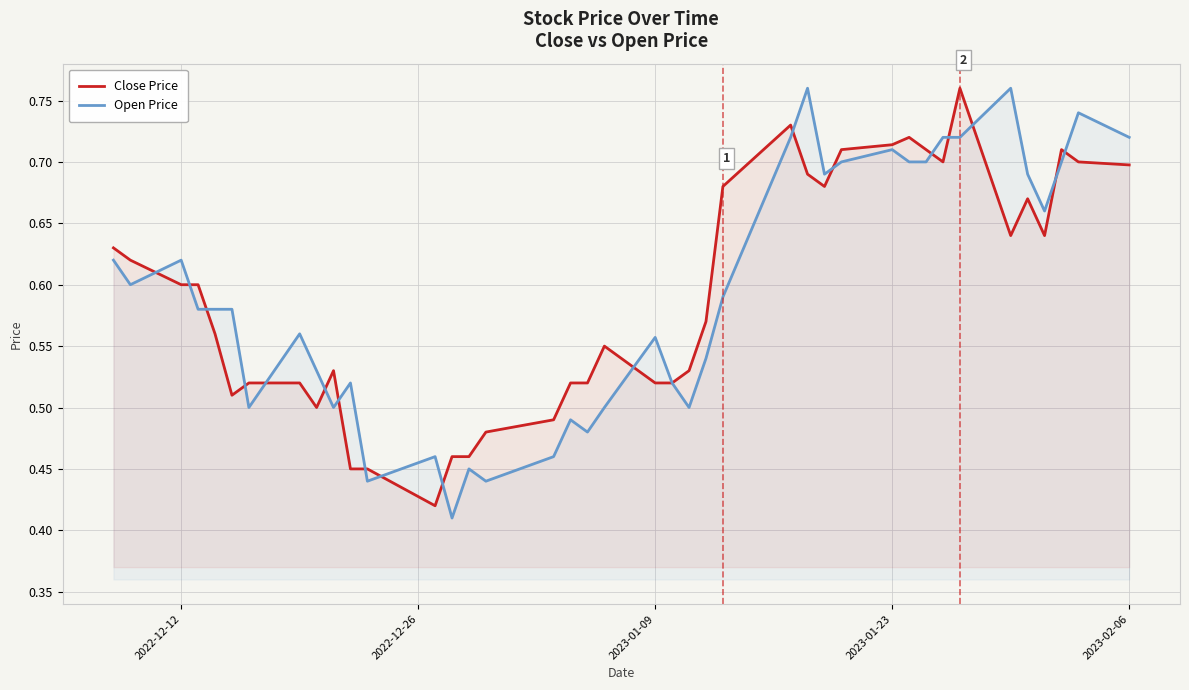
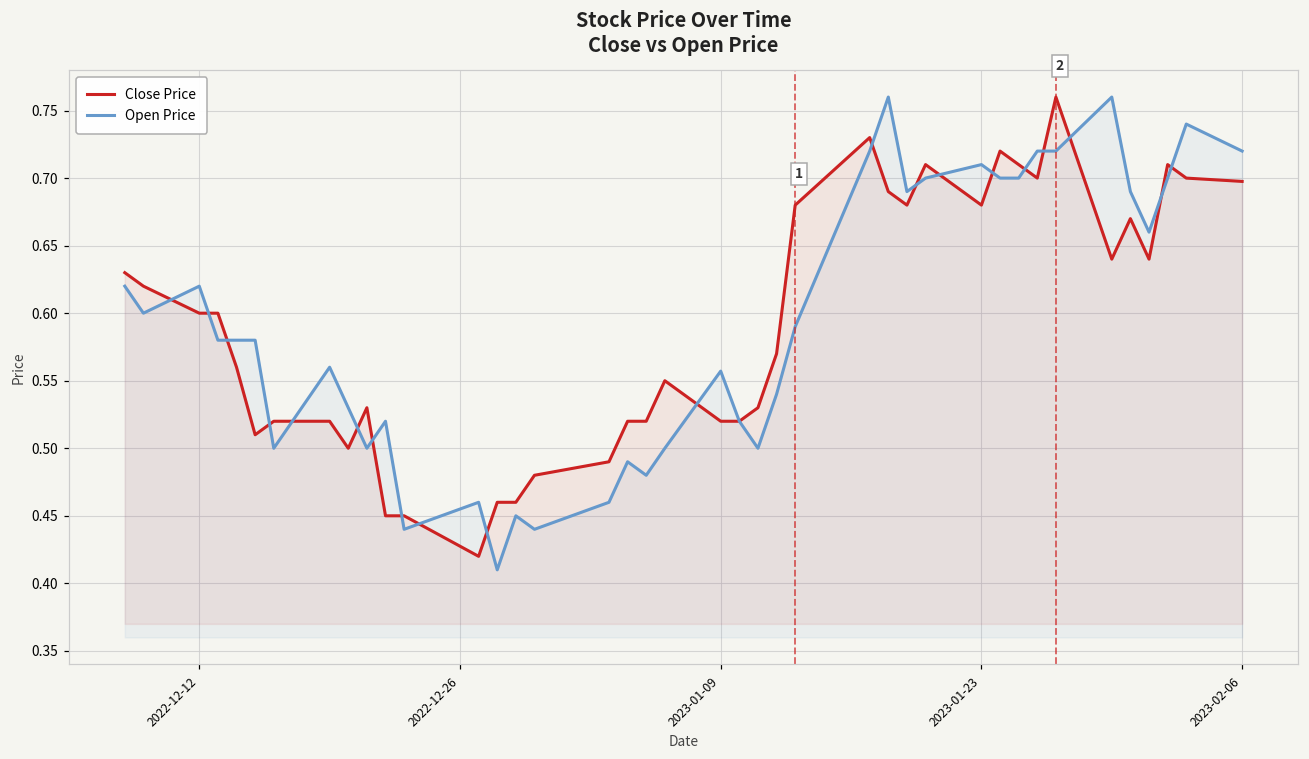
  {
    "Close Price": {
      "2022-12-12": 0.600,
      "2023-01-09": 0.520,
-     "2023-01-23": 0.714,
+     "2023-01-23": 0.680,
      "2023-02-06": 0.698
    },
    "Open Price": {
      "2022-12-12": 0.620,
      "2023-01-09": 0.557,
      "2023-01-23": 0.710,
      "2023-02-06": 0.720
    }
  }
